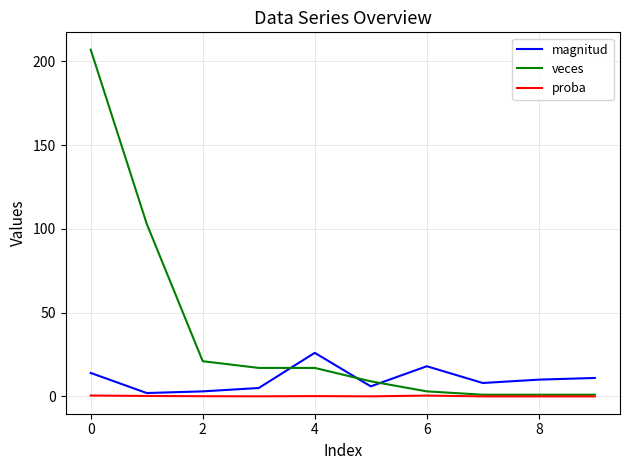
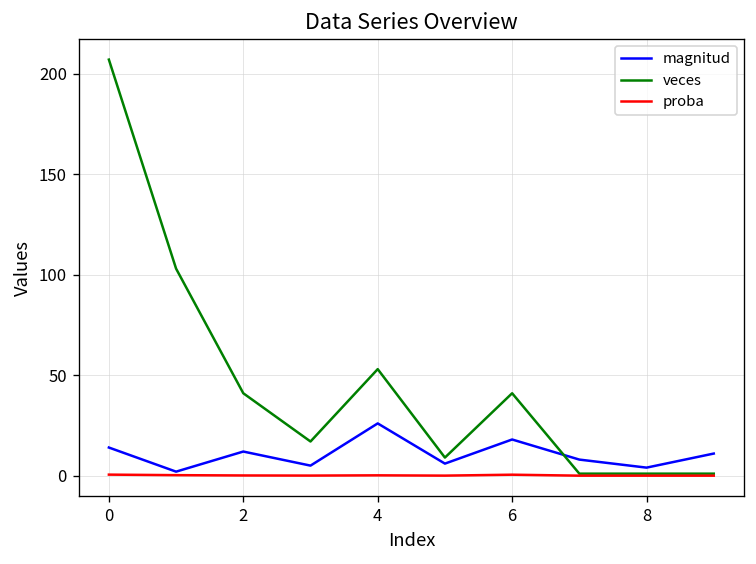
  {
    "magnitud": {
      "0": 14,
-     "2": 3,
+     "2": 12,
      "4": 26,
      "6": 18,
-     "8": 10
+     "8": 4
    },
    "veces": {
      "0": 207,
-     "2": 21,
-     "4": 17,
-     "6": 3
+     "2": 41,
+     "4": 53,
+     "6": 41
    },
    "proba": {
      "0": 1,
      "2": 0,
      "4": 0,
      "6": 0
    }
  }
